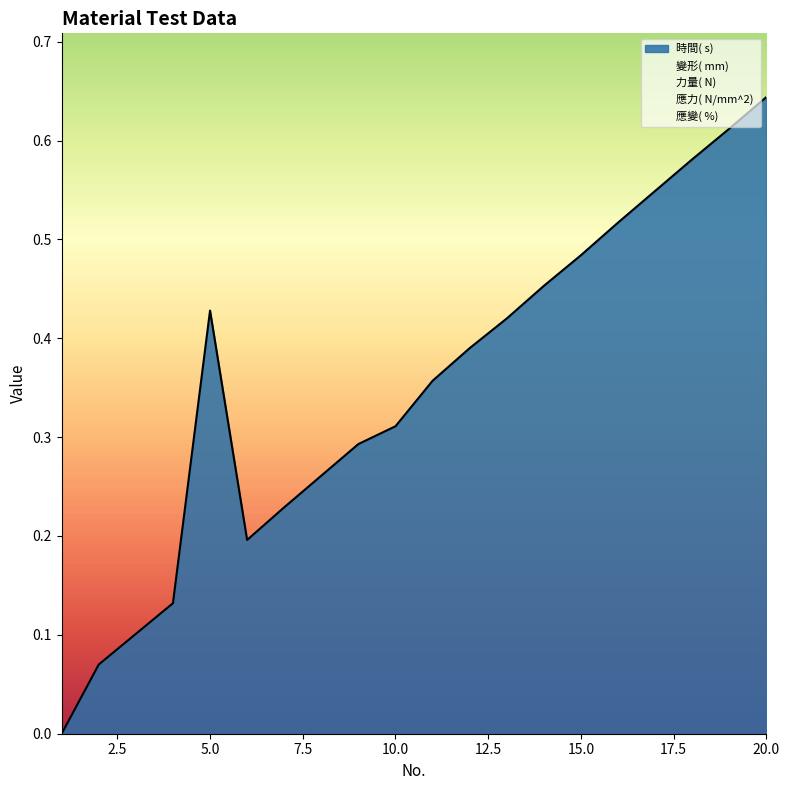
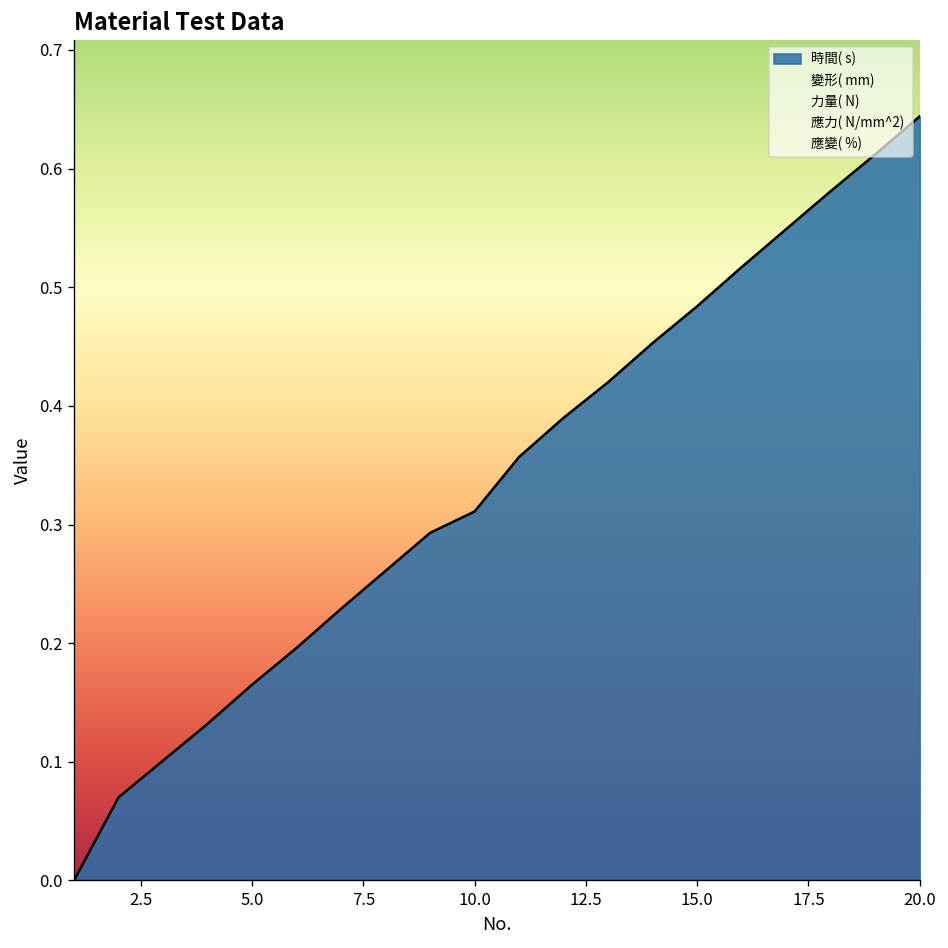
  {
    "時間( s)": {
-     "5.0": 0.43,
+     "5.0": 0.17,
      "10.0": 0.31,
      "15.0": 0.48,
      "20.0": 0.64
    },
    "應變( %)": {
      "5.0": 0.00,
      "10.0": 0.00,
      "15.0": 0.00,
      "20.0": 0.00
    }
  }
